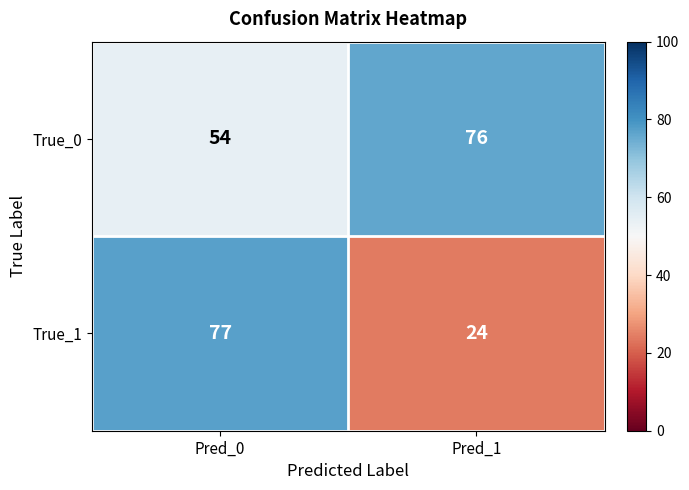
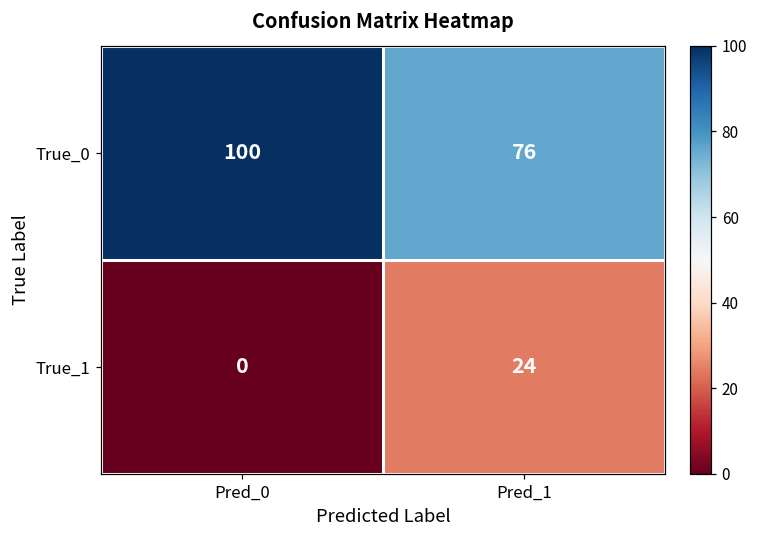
  {
    "True_0": {
-     "Pred_0": 54,
+     "Pred_0": 100,
      "Pred_1": 76
    },
    "True_1": {
-     "Pred_0": 77,
+     "Pred_0": 0,
      "Pred_1": 24
    }
  }
